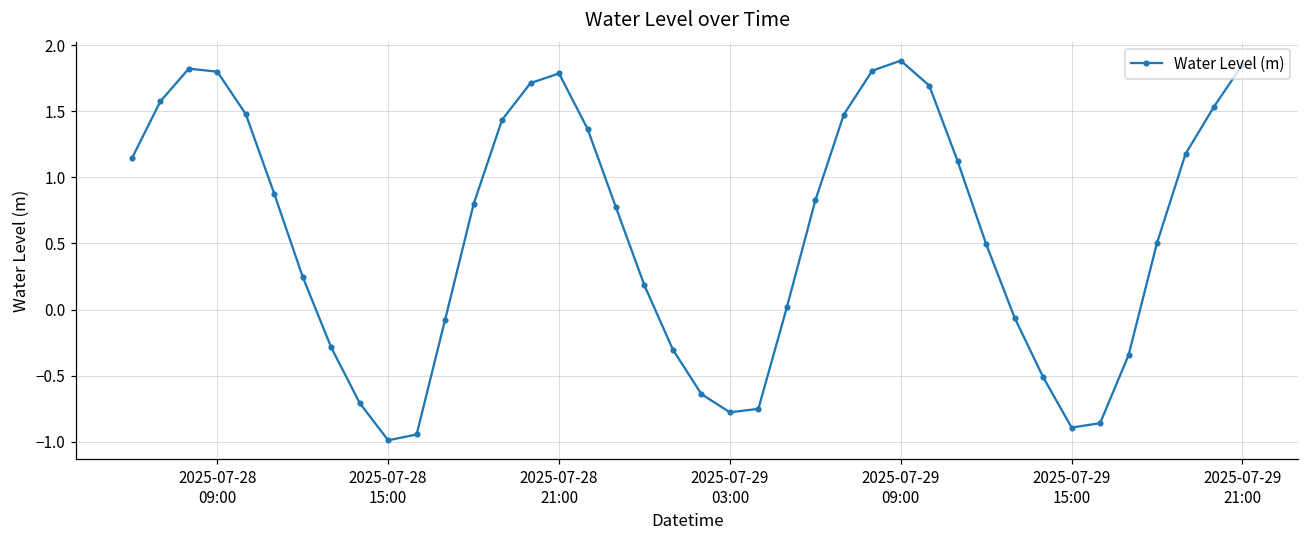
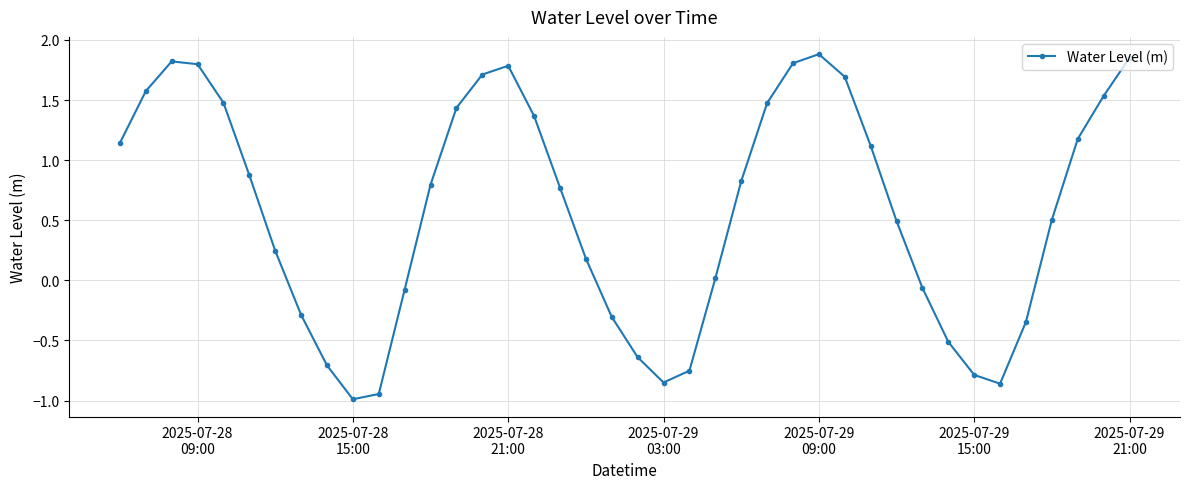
  {
    "2025-07-28 09:00": 1.80,
    "2025-07-28 15:00": -0.99,
    "2025-07-28 21:00": 1.79,
-   "2025-07-29 03:00": -0.78,
+   "2025-07-29 03:00": -0.85,
    "2025-07-29 09:00": 1.88,
-   "2025-07-29 15:00": -0.89
+   "2025-07-29 15:00": -0.79
  }
